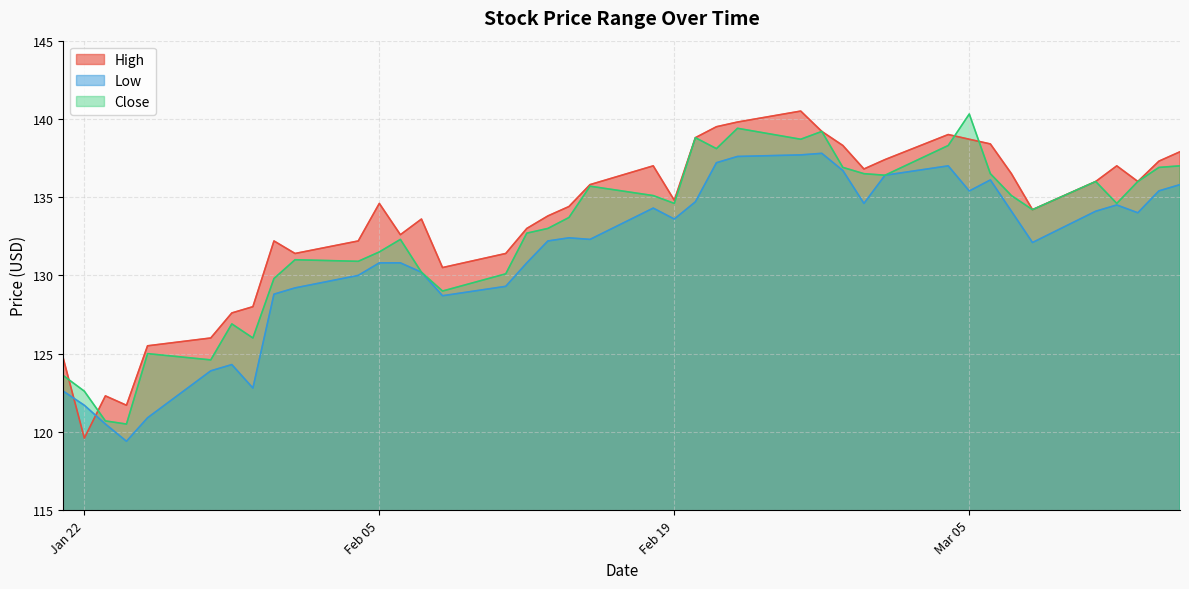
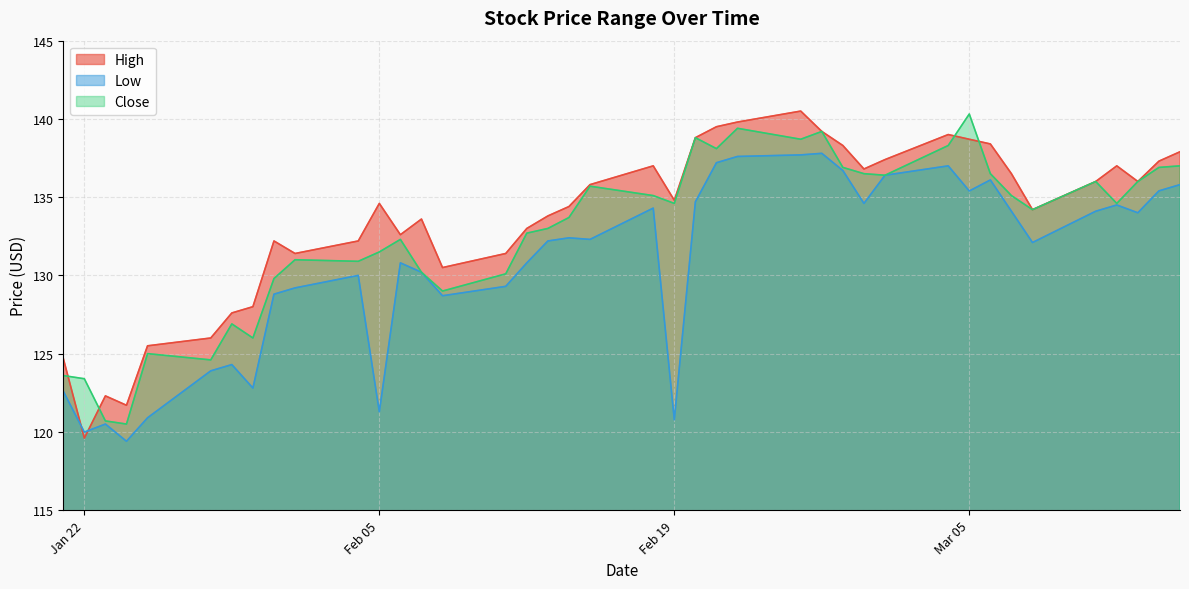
  {
    "High": {
      "Jan 22": 119.6,
      "Feb 05": 134.6,
      "Feb 19": 134.8,
      "Mar 05": 138.7
    },
    "Low": {
-     "Jan 22": 121.7,
-     "Feb 05": 130.8,
-     "Feb 19": 133.6,
+     "Jan 22": 120.0,
+     "Feb 05": 121.3,
+     "Feb 19": 120.8,
      "Mar 05": 135.4
    },
    "Close": {
-     "Jan 22": 122.6,
+     "Jan 22": 123.4,
      "Feb 05": 131.5,
      "Feb 19": 134.6,
      "Mar 05": 140.3
    }
  }
